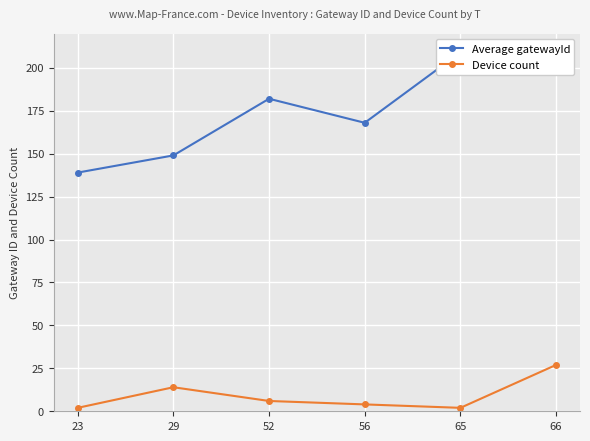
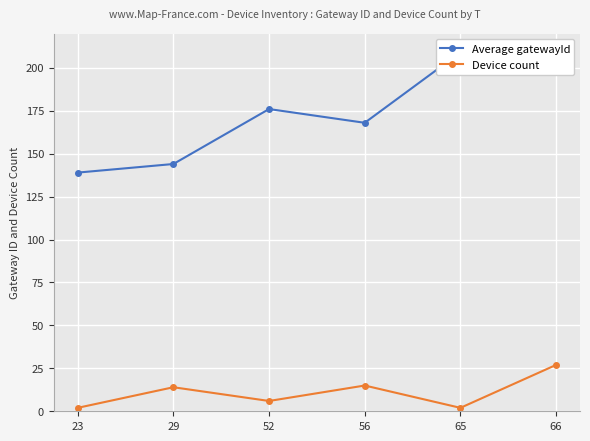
  {
    "Average gatewayId": {
      "23": 139,
-     "29": 149,
-     "52": 182,
+     "29": 144,
+     "52": 176,
      "56": 168
    },
    "Device count": {
      "23": 2,
      "29": 14,
      "52": 6,
-     "56": 4,
+     "56": 15,
      "65": 2,
      "66": 27
    }
  }
